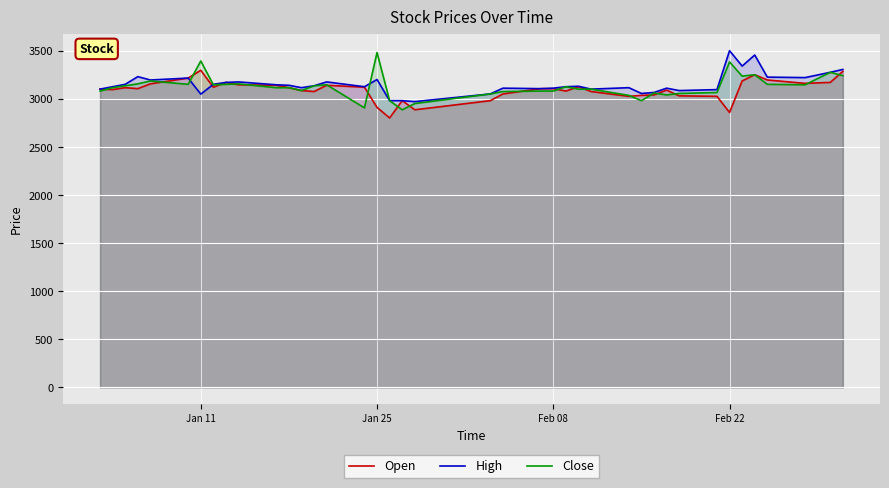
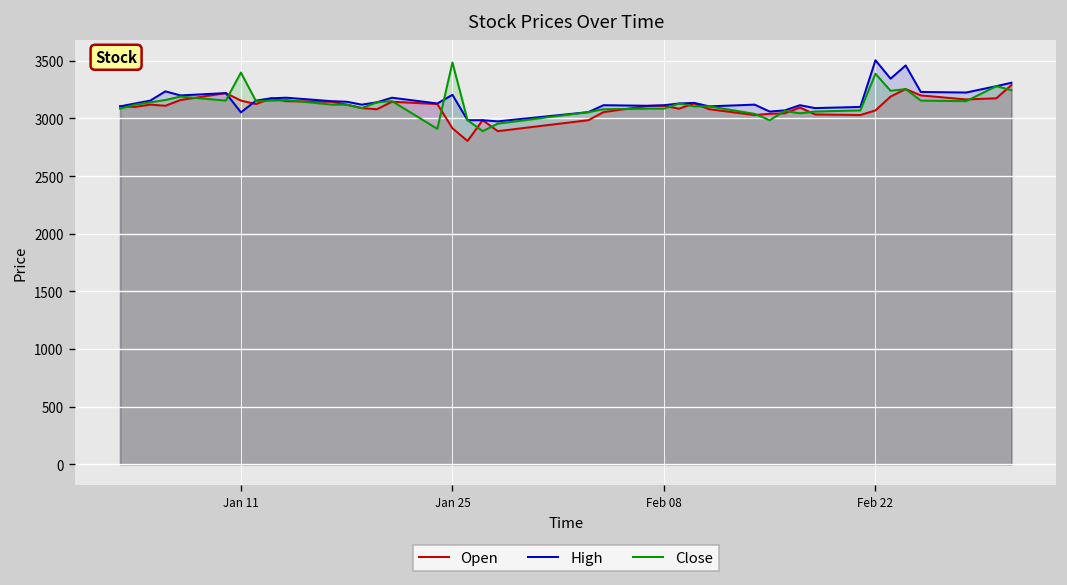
  {
    "Open": {
-     "Jan 11": 3300,
+     "Jan 11": 3200,
      "Jan 25": 2900,
-     "Feb 22": 2900
+     "Feb 22": 3100
    },
    "High": {
      "Jan 11": 3100,
      "Jan 25": 3200,
      "Feb 22": 3500
    },
    "Close": {
      "Jan 11": 3400,
      "Jan 25": 3500,
      "Feb 22": 3400
    }
  }
